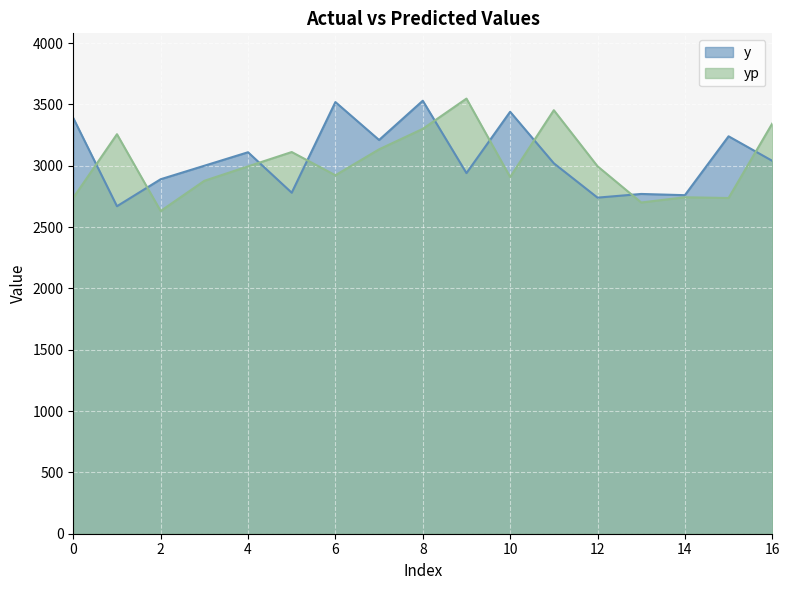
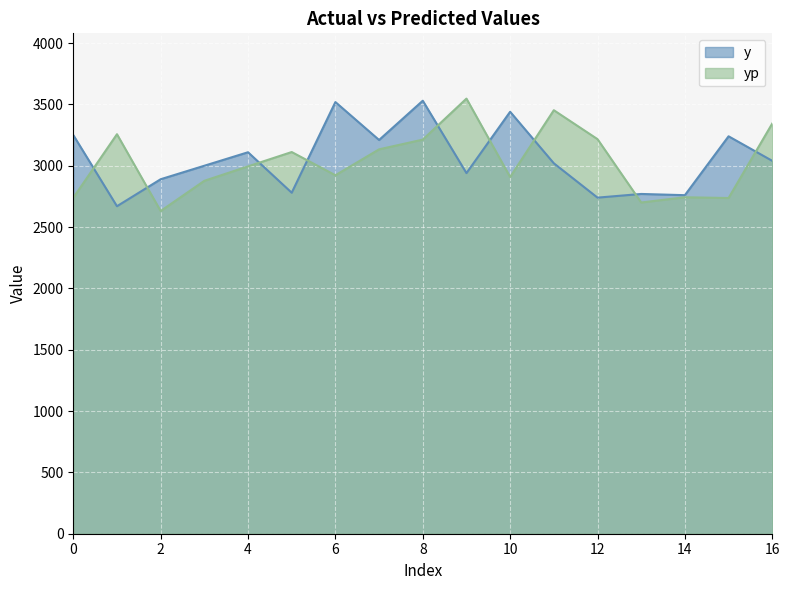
  {
    "y": {
-     "0": 3390,
+     "0": 3250,
      "2": 2890,
      "4": 3110,
      "6": 3520,
      "8": 3530,
      "10": 3440,
      "12": 2740,
      "16": 3040
    },
    "yp": {
      "0": 2740,
      "2": 2630,
      "4": 2990,
      "6": 2920,
-     "8": 3300,
+     "8": 3210,
      "10": 2910,
-     "12": 3000,
+     "12": 3220,
      "16": 3340
    }
  }
